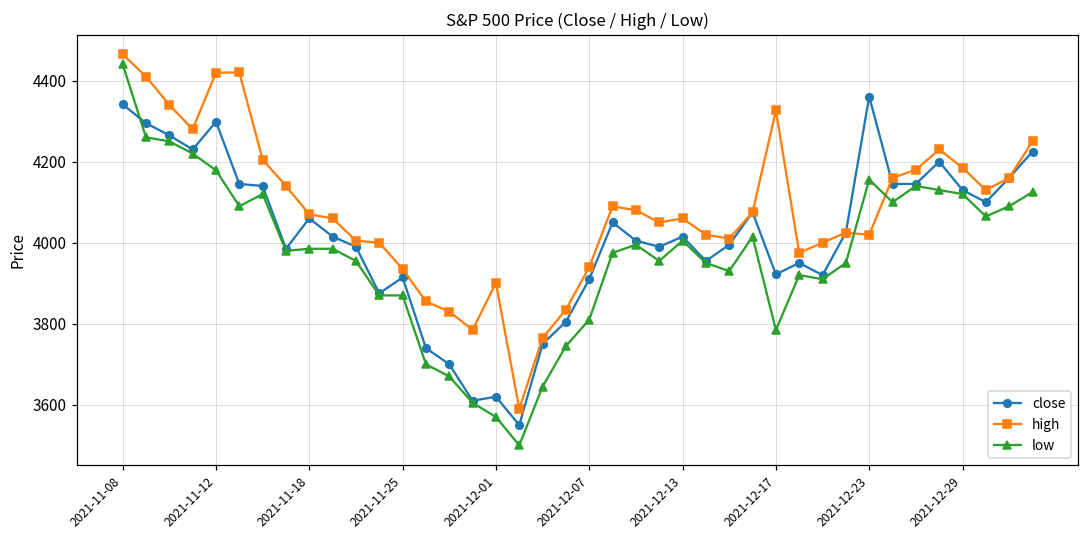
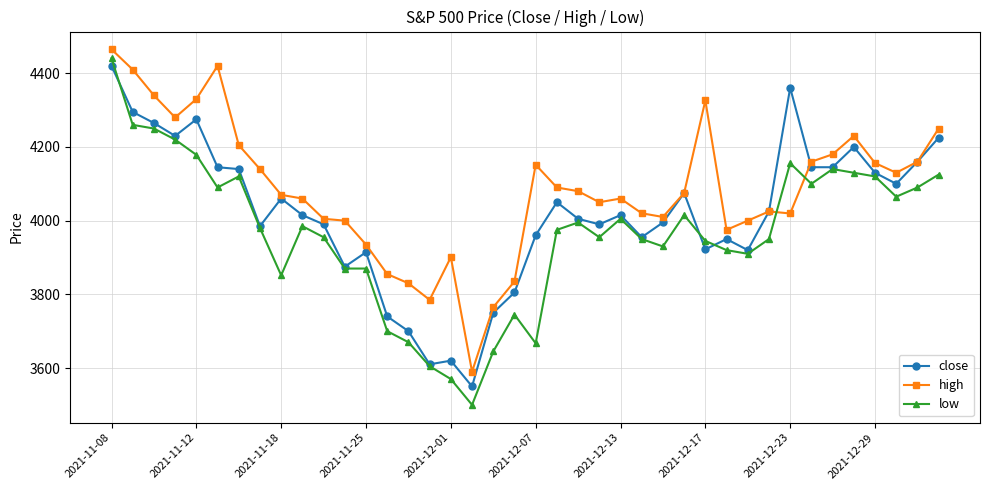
  {
    "close": {
-     "2021-11-08": 4340,
-     "2021-11-12": 4300,
+     "2021-11-08": 4420,
+     "2021-11-12": 4280,
      "2021-11-18": 4060,
      "2021-11-25": 3910,
      "2021-12-01": 3620,
-     "2021-12-07": 3910,
+     "2021-12-07": 3960,
      "2021-12-13": 4020,
      "2021-12-17": 3920,
      "2021-12-23": 4360,
      "2021-12-29": 4130
    },
    "high": {
      "2021-11-08": 4470,
-     "2021-11-12": 4420,
+     "2021-11-12": 4330,
      "2021-11-18": 4070,
      "2021-11-25": 3940,
      "2021-12-01": 3900,
-     "2021-12-07": 3940,
+     "2021-12-07": 4150,
      "2021-12-13": 4060,
      "2021-12-17": 4330,
      "2021-12-23": 4020,
-     "2021-12-29": 4190
+     "2021-12-29": 4160
    },
    "low": {
      "2021-11-08": 4440,
      "2021-11-12": 4180,
-     "2021-11-18": 3990,
+     "2021-11-18": 3850,
      "2021-11-25": 3870,
      "2021-12-01": 3570,
-     "2021-12-07": 3810,
+     "2021-12-07": 3670,
      "2021-12-13": 4010,
-     "2021-12-17": 3780,
+     "2021-12-17": 3950,
      "2021-12-23": 4160,
      "2021-12-29": 4120
    }
  }
